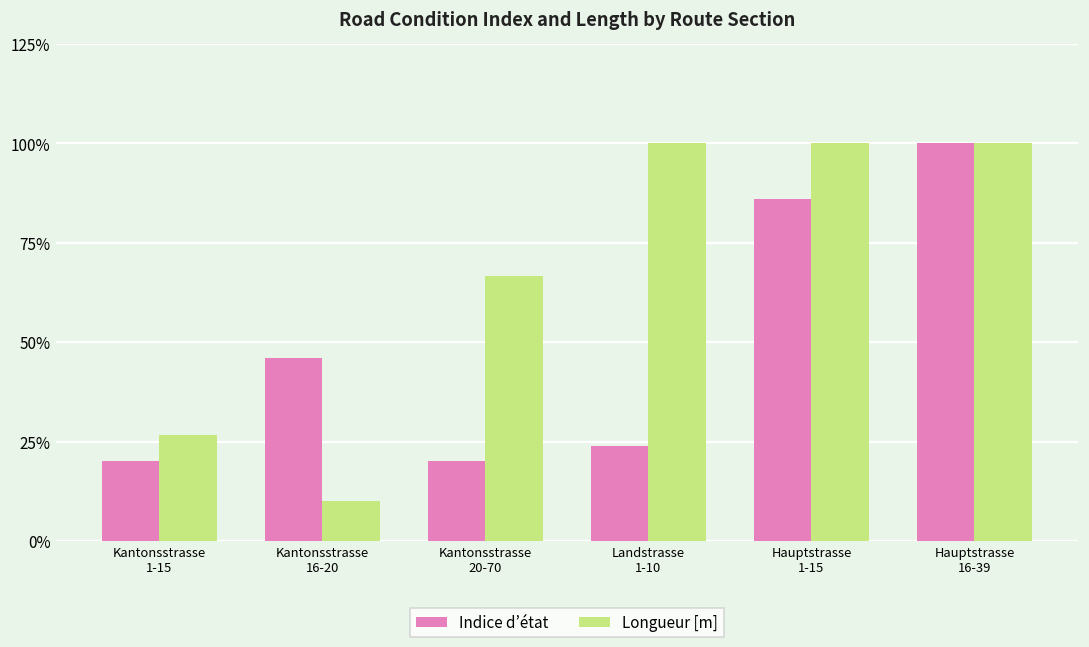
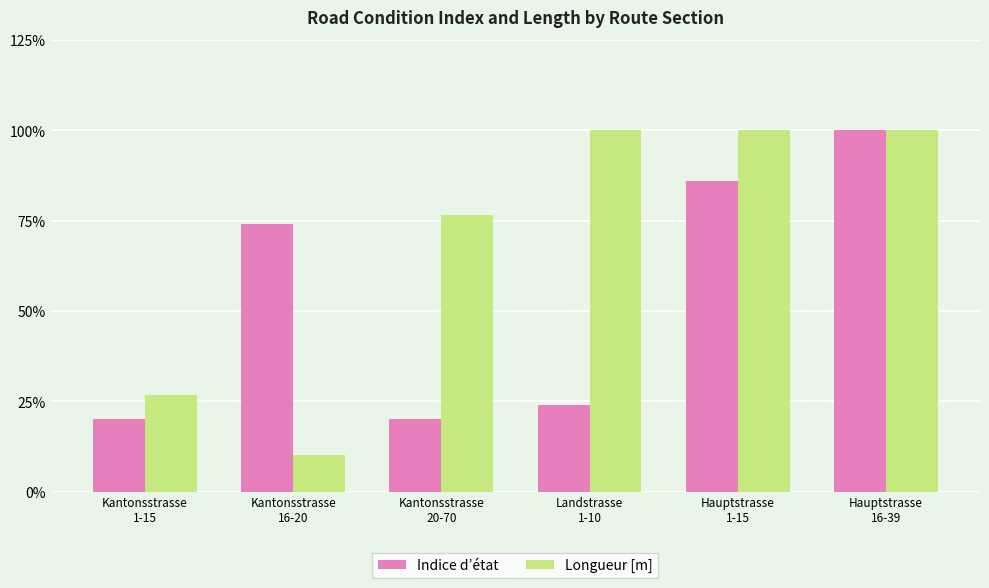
  {
    "Indice d’état": {
      "Kantonsstrasse 1-15": "20%",
-     "Kantonsstrasse 16-20": "46%",
+     "Kantonsstrasse 16-20": "74%",
      "Kantonsstrasse 20-70": "20%",
      "Landstrasse 1-10": "24%",
      "Hauptstrasse 1-15": "86%",
      "Hauptstrasse 16-39": "100%"
    },
    "Longueur [m]": {
      "Kantonsstrasse 1-15": "27%",
      "Kantonsstrasse 16-20": "10%",
-     "Kantonsstrasse 20-70": "67%",
+     "Kantonsstrasse 20-70": "77%",
      "Landstrasse 1-10": "100%",
      "Hauptstrasse 1-15": "100%",
      "Hauptstrasse 16-39": "100%"
    }
  }
